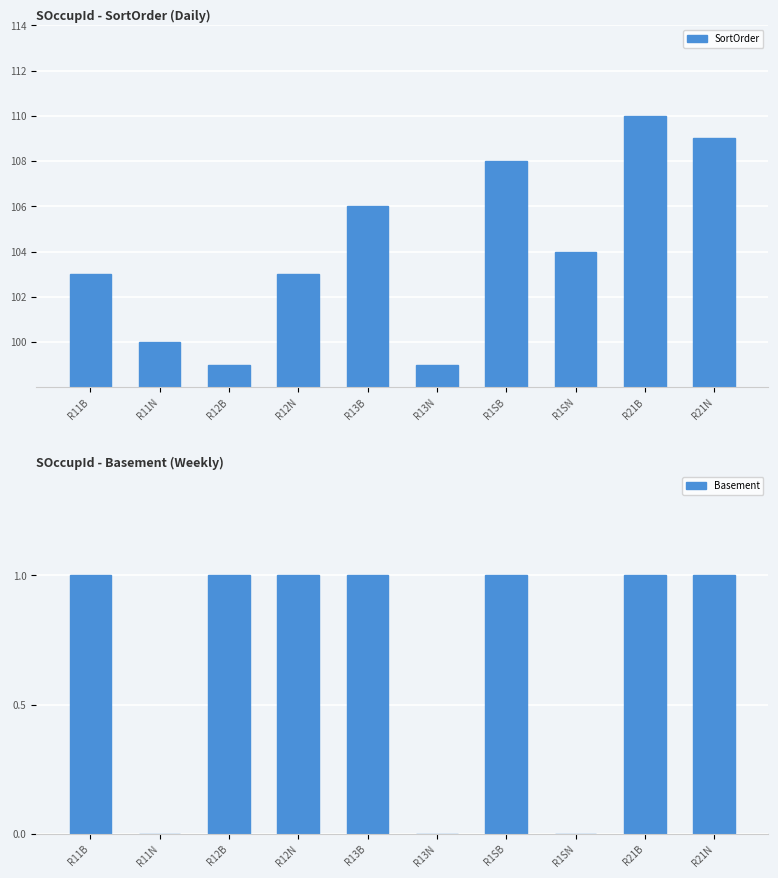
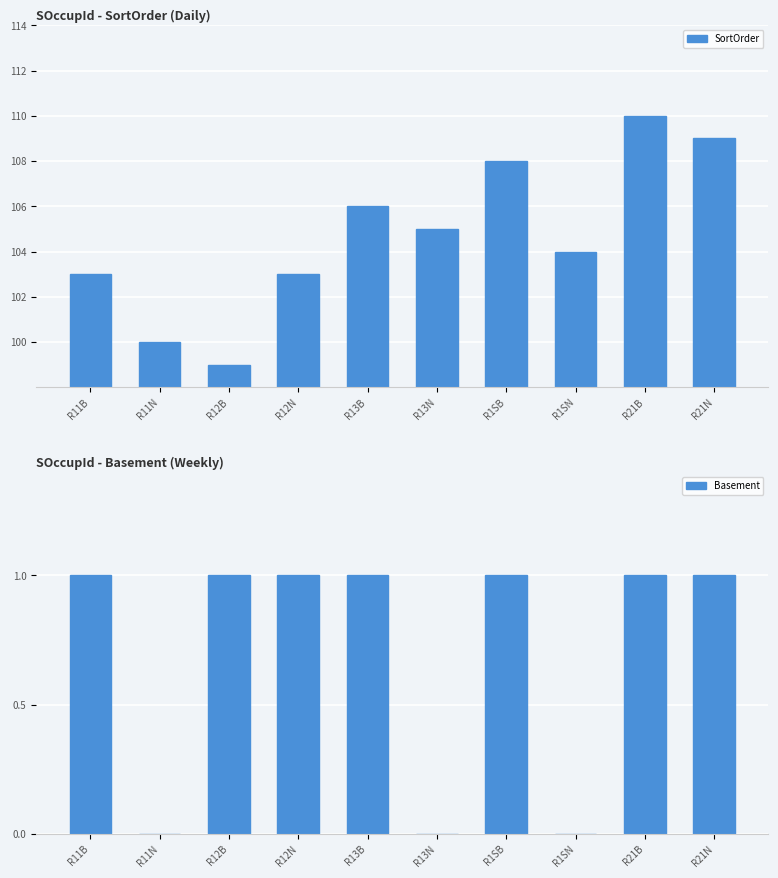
  {
    "SOccupId - SortOrder (Daily)": {
      "R11B": 103,
      "R11N": 100,
      "R12B": 99,
      "R12N": 103,
      "R13B": 106,
-     "R13N": 99,
+     "R13N": 105,
      "R1SB": 108,
      "R1SN": 104,
      "R21B": 110,
      "R21N": 109
    },
    "SOccupId - Basement (Weekly)": {
      "R11B": 1.00,
      "R11N": 0.00,
      "R12B": 1.00,
      "R12N": 1.00,
      "R13B": 1.00,
      "R13N": 0.00,
      "R1SB": 1.00,
      "R1SN": 0.00,
      "R21B": 1.00,
      "R21N": 1.00
    }
  }
